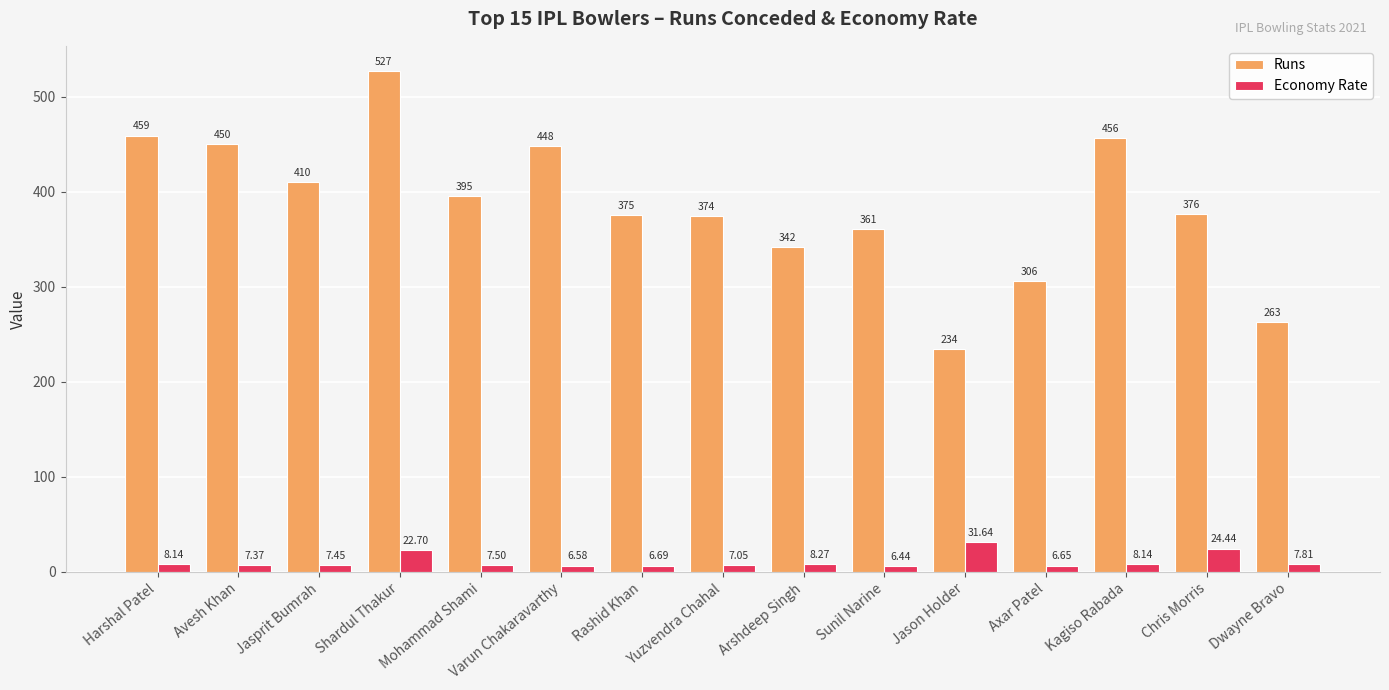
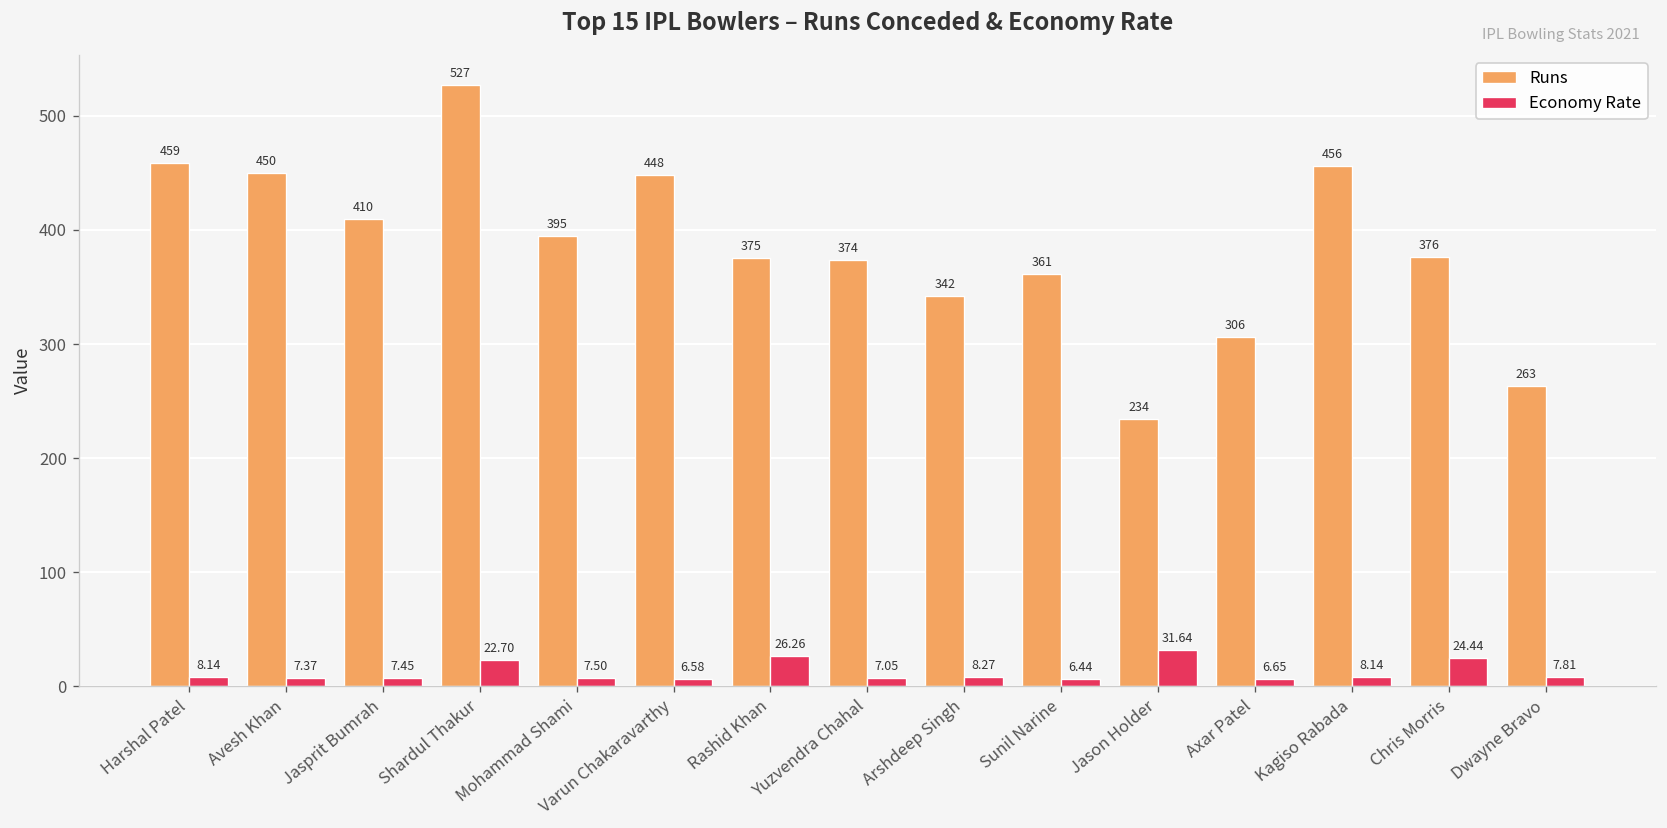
  {
    "Runs": {
      "Harshal Patel": 459,
      "Avesh Khan": 450,
      "Jasprit Bumrah": 410,
      "Shardul Thakur": 527,
      "Mohammad Shami": 395,
      "Varun Chakaravarthy": 448,
      "Rashid Khan": 375,
      "Yuzvendra Chahal": 374,
      "Arshdeep Singh": 342,
      "Sunil Narine": 361,
      "Jason Holder": 234,
      "Axar Patel": 306,
      "Kagiso Rabada": 456,
      "Chris Morris": 376,
      "Dwayne Bravo": 263
    },
    "Economy Rate": {
      "Harshal Patel": 8.14,
      "Avesh Khan": 7.37,
      "Jasprit Bumrah": 7.45,
      "Shardul Thakur": 22.70,
      "Mohammad Shami": 7.50,
      "Varun Chakaravarthy": 6.58,
-     "Rashid Khan": 6.69,
+     "Rashid Khan": 26.26,
      "Yuzvendra Chahal": 7.05,
      "Arshdeep Singh": 8.27,
      "Sunil Narine": 6.44,
      "Jason Holder": 31.64,
      "Axar Patel": 6.65,
      "Kagiso Rabada": 8.14,
      "Chris Morris": 24.44,
      "Dwayne Bravo": 7.81
    }
  }
